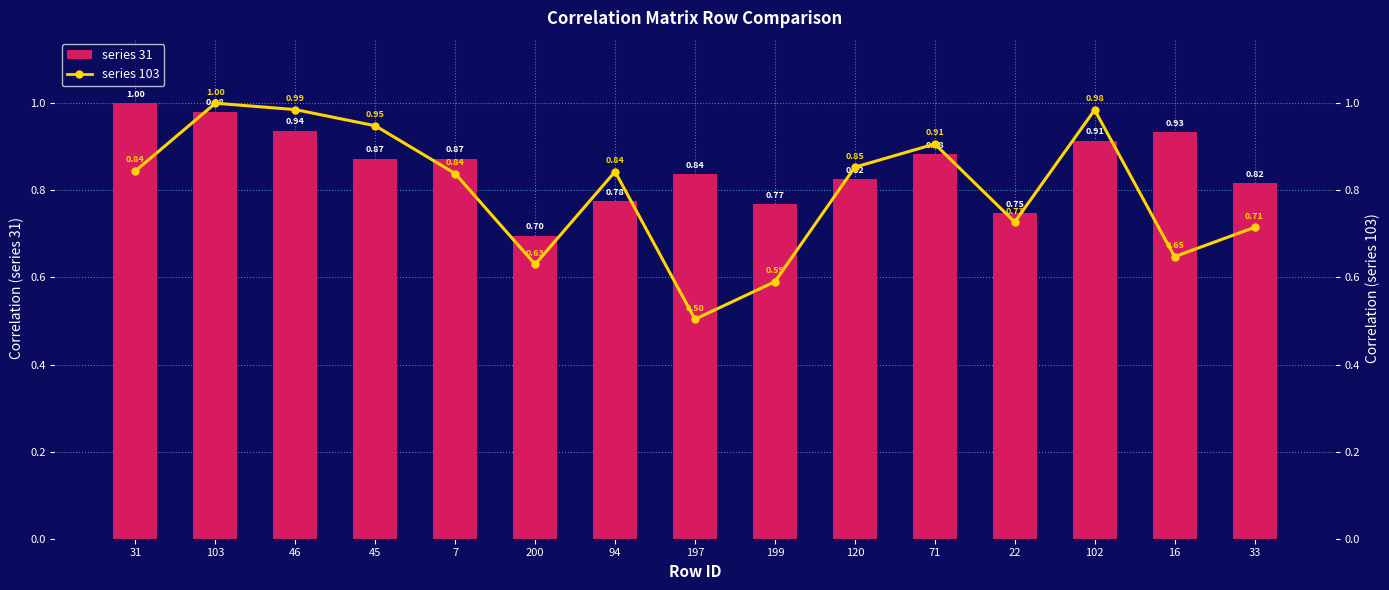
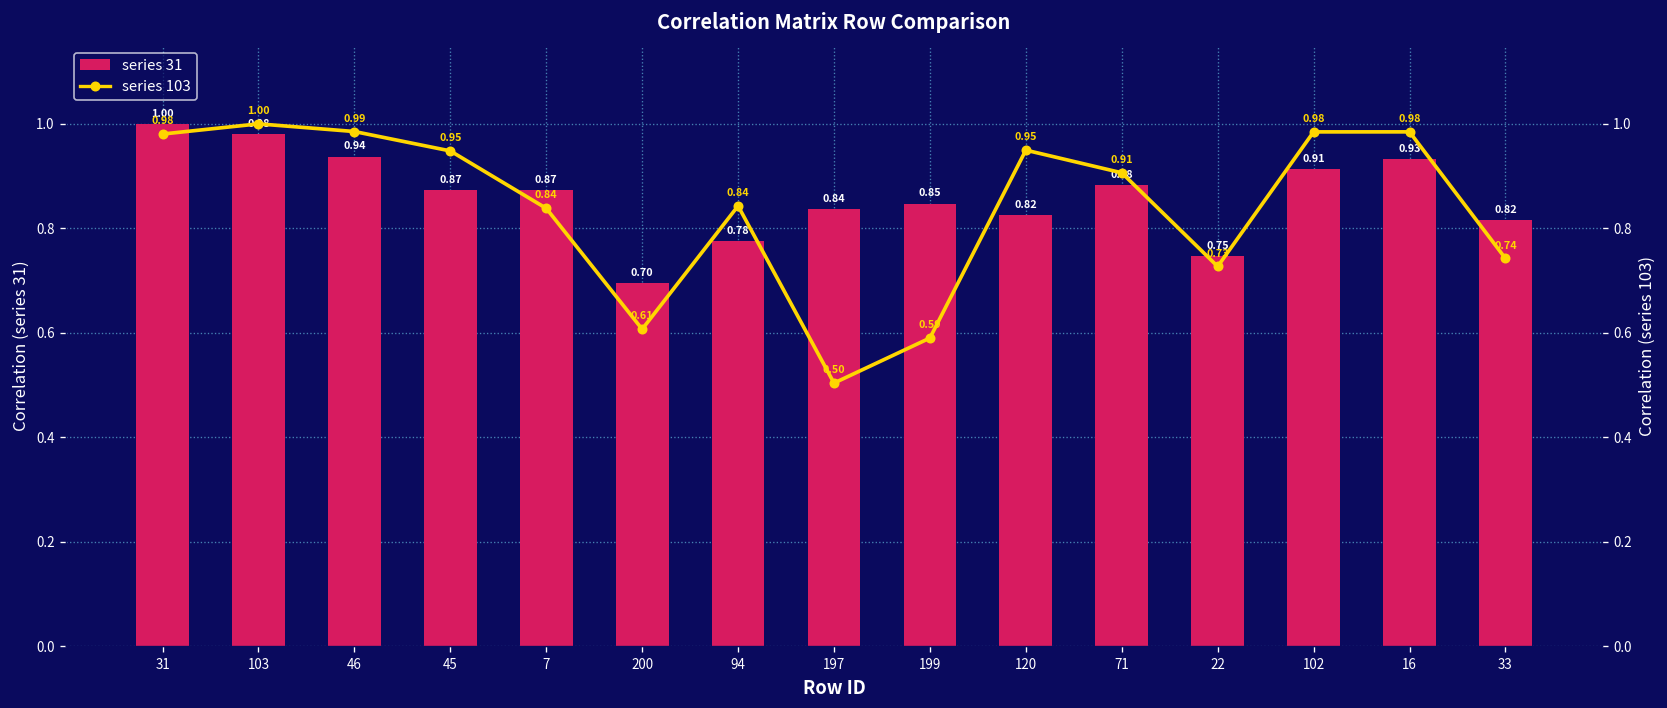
  {
    "series 31": {
      "46": 0.94,
      "45": 0.87,
      "7": 0.87,
      "200": 0.70,
      "94": 0.78,
      "197": 0.84,
-     "199": 0.77,
+     "199": 0.85,
      "120": 0.82,
      "102": 0.91,
      "16": 0.93,
      "33": 0.82
    },
    "series 103": {
-     "31": 0.84,
+     "31": 0.98,
      "103": 1.00,
      "46": 0.99,
      "45": 0.95,
      "7": 0.84,
-     "200": 0.63,
+     "200": 0.61,
      "94": 0.84,
      "197": 0.50,
      "199": 0.59,
-     "120": 0.85,
+     "120": 0.95,
      "71": 0.91,
      "102": 0.98,
-     "16": 0.65,
-     "33": 0.71
+     "16": 0.98,
+     "33": 0.74
    }
  }
